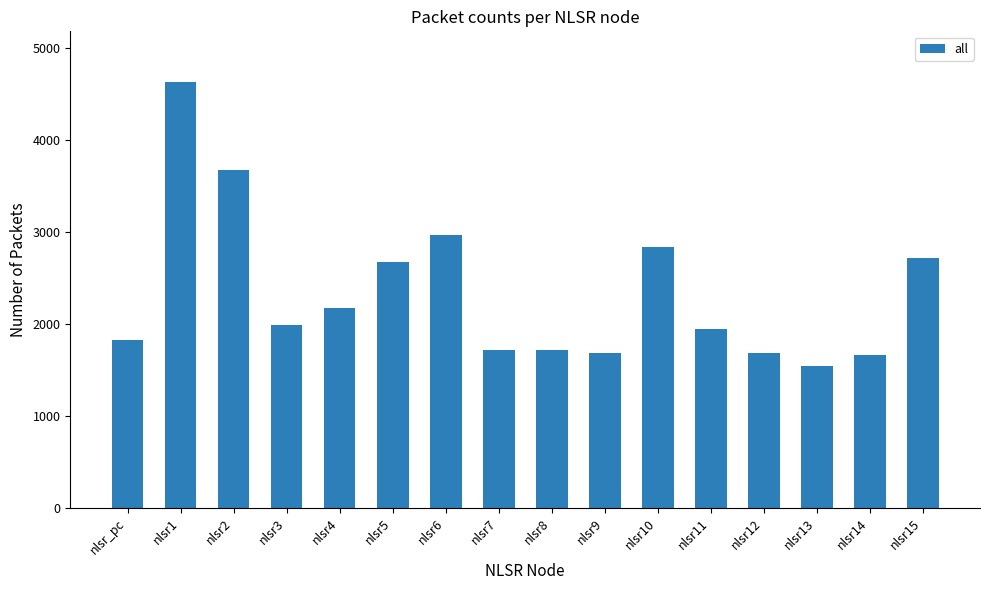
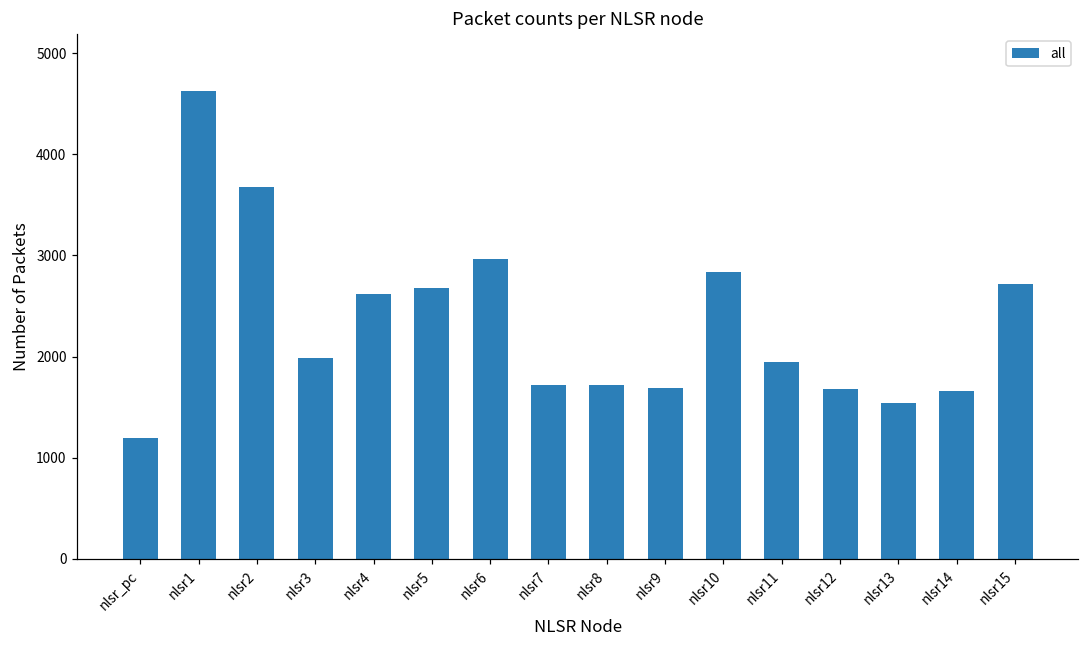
  {
-   "nlsr_pc": 1800,
+   "nlsr_pc": 1200,
    "nlsr1": 4600,
    "nlsr2": 3700,
    "nlsr3": 2000,
-   "nlsr4": 2200,
+   "nlsr4": 2600,
    "nlsr5": 2700,
    "nlsr6": 3000,
    "nlsr7": 1700,
    "nlsr8": 1700,
    "nlsr9": 1700,
    "nlsr10": 2800,
    "nlsr11": 2000,
    "nlsr12": 1700,
    "nlsr13": 1500,
    "nlsr14": 1700,
    "nlsr15": 2700
  }
